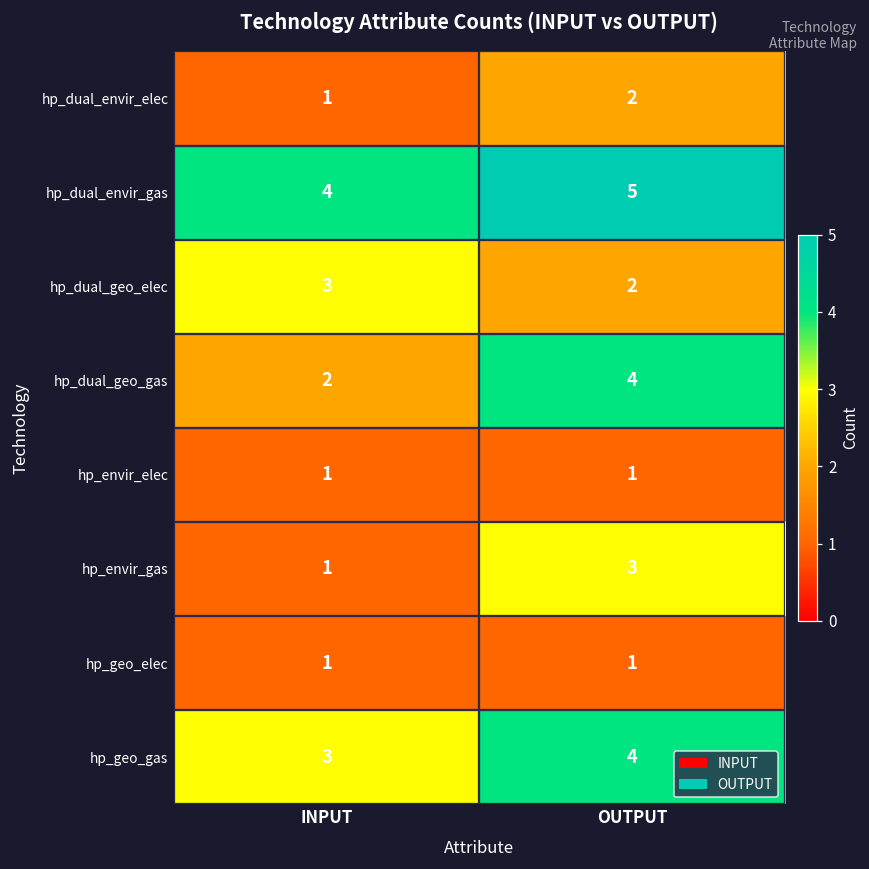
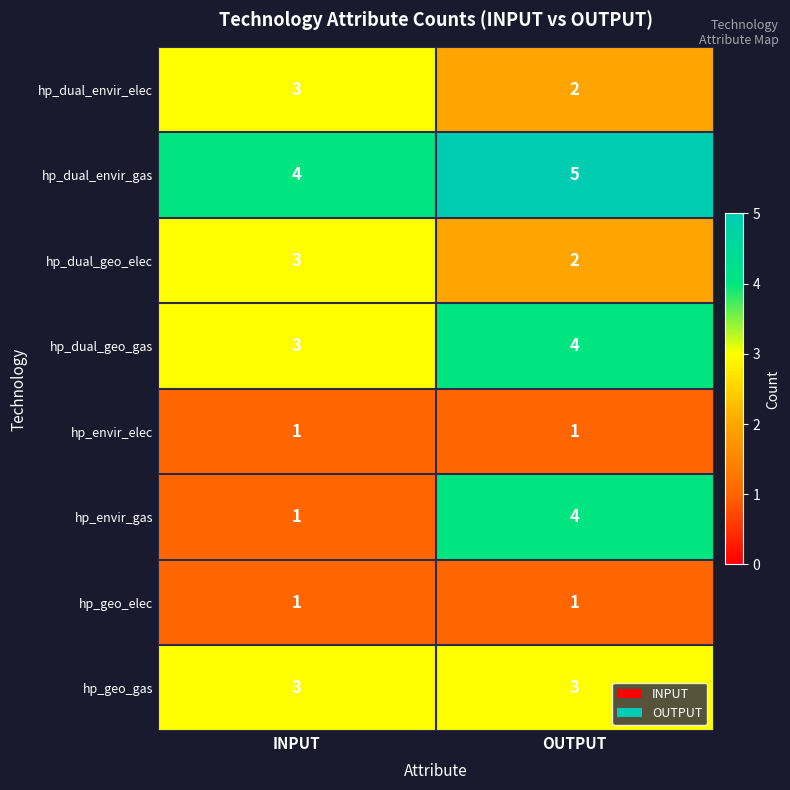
  {
    "hp_dual_envir_elec": {
-     "INPUT": 1,
+     "INPUT": 3,
      "OUTPUT": 2
    },
    "hp_dual_envir_gas": {
      "INPUT": 4,
      "OUTPUT": 5
    },
    "hp_dual_geo_elec": {
      "INPUT": 3,
      "OUTPUT": 2
    },
    "hp_dual_geo_gas": {
-     "INPUT": 2,
+     "INPUT": 3,
      "OUTPUT": 4
    },
    "hp_envir_elec": {
      "INPUT": 1,
      "OUTPUT": 1
    },
    "hp_envir_gas": {
      "INPUT": 1,
-     "OUTPUT": 3
+     "OUTPUT": 4
    },
    "hp_geo_elec": {
      "INPUT": 1,
      "OUTPUT": 1
    },
    "hp_geo_gas": {
      "INPUT": 3,
-     "OUTPUT": 4
+     "OUTPUT": 3
    }
  }
